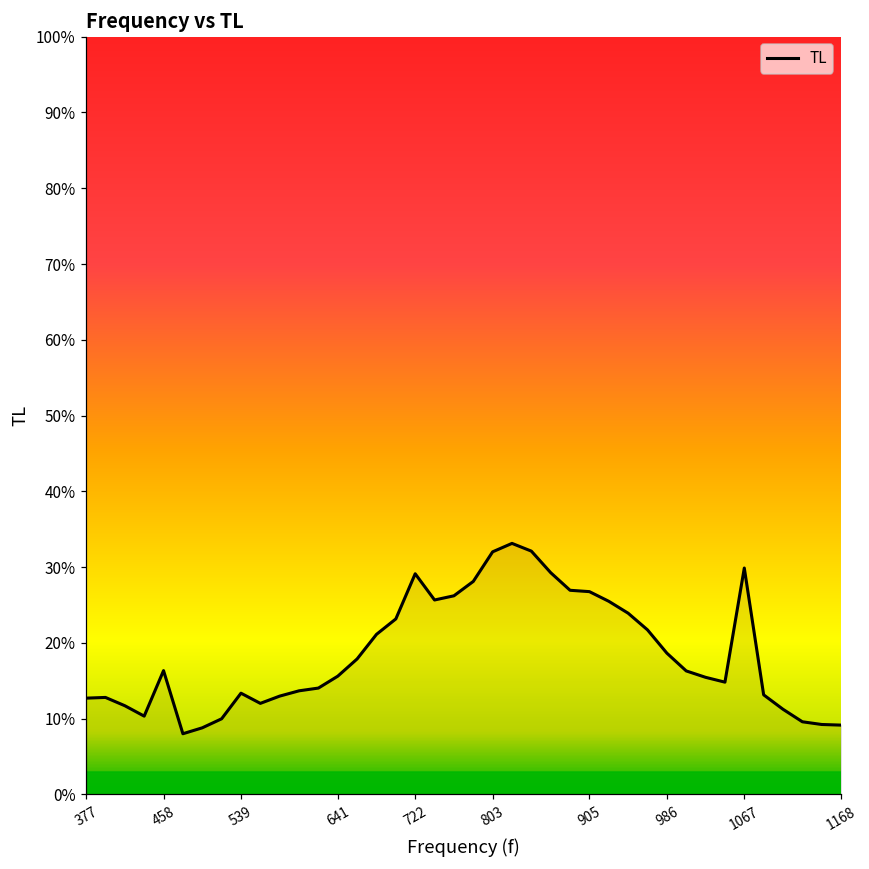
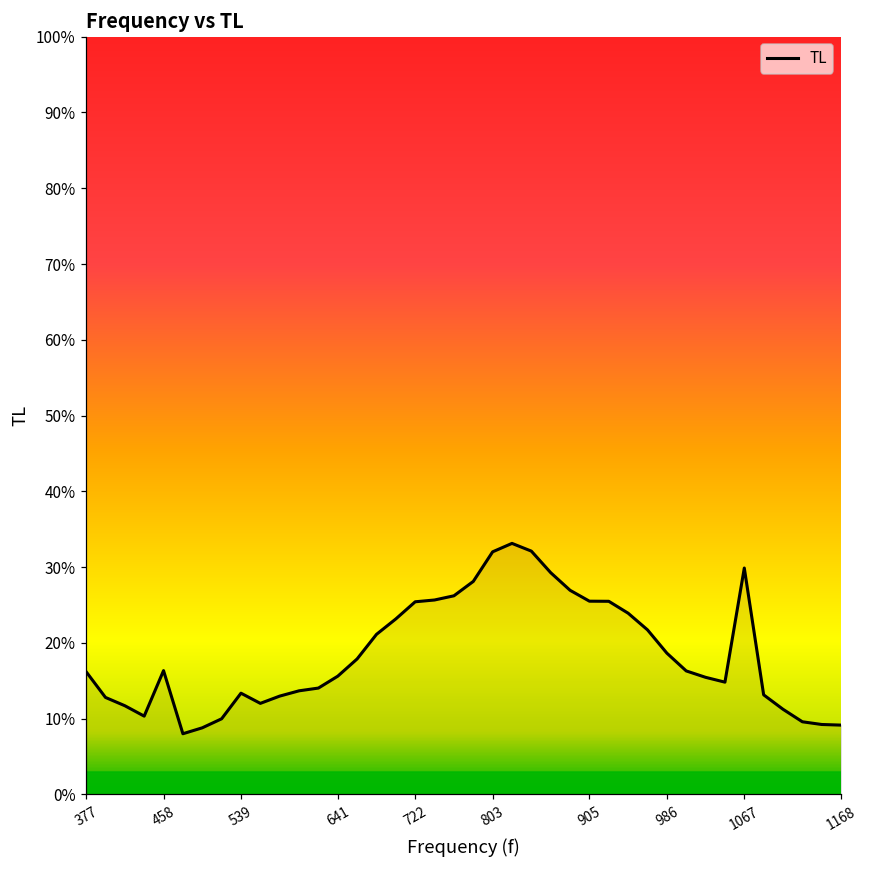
  {
-   "377": "13%",
+   "377": "16%",
    "458": "16%",
    "539": "13%",
    "641": "16%",
-   "722": "29%",
+   "722": "25%",
    "803": "32%",
-   "905": "27%",
+   "905": "26%",
    "986": "19%",
    "1067": "30%",
    "1168": "9%"
  }
